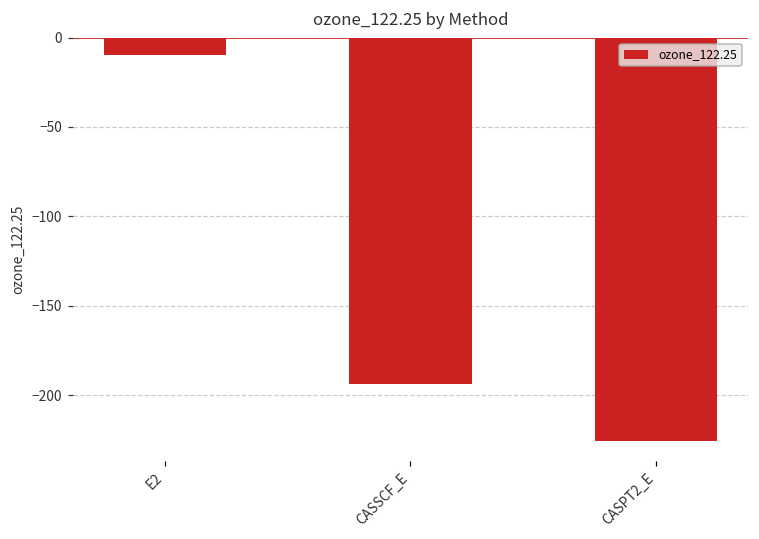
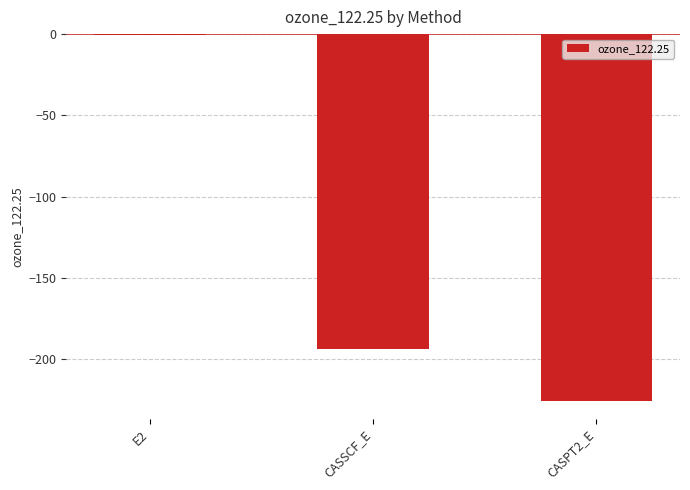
  {
-   "E2": -10,
+   "E2": -1,
    "CASSCF_E": -194,
    "CASPT2_E": -225
  }
